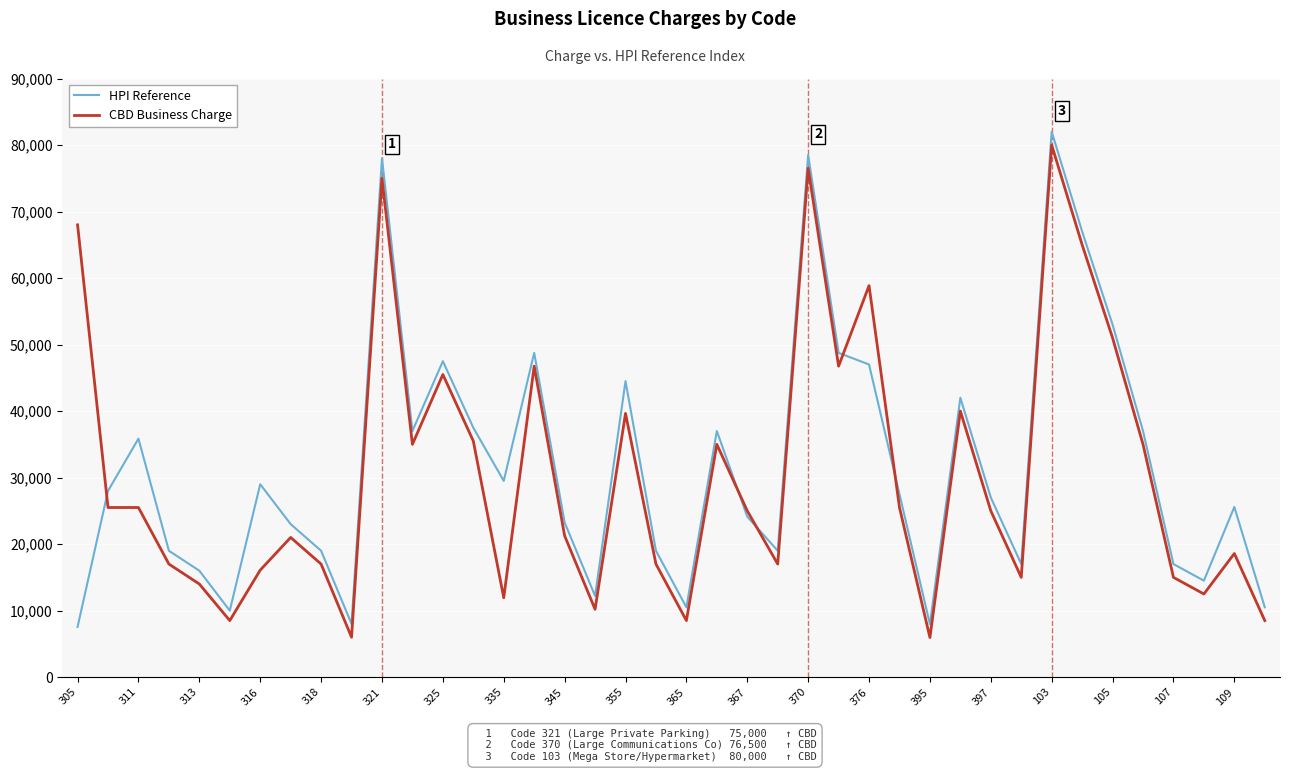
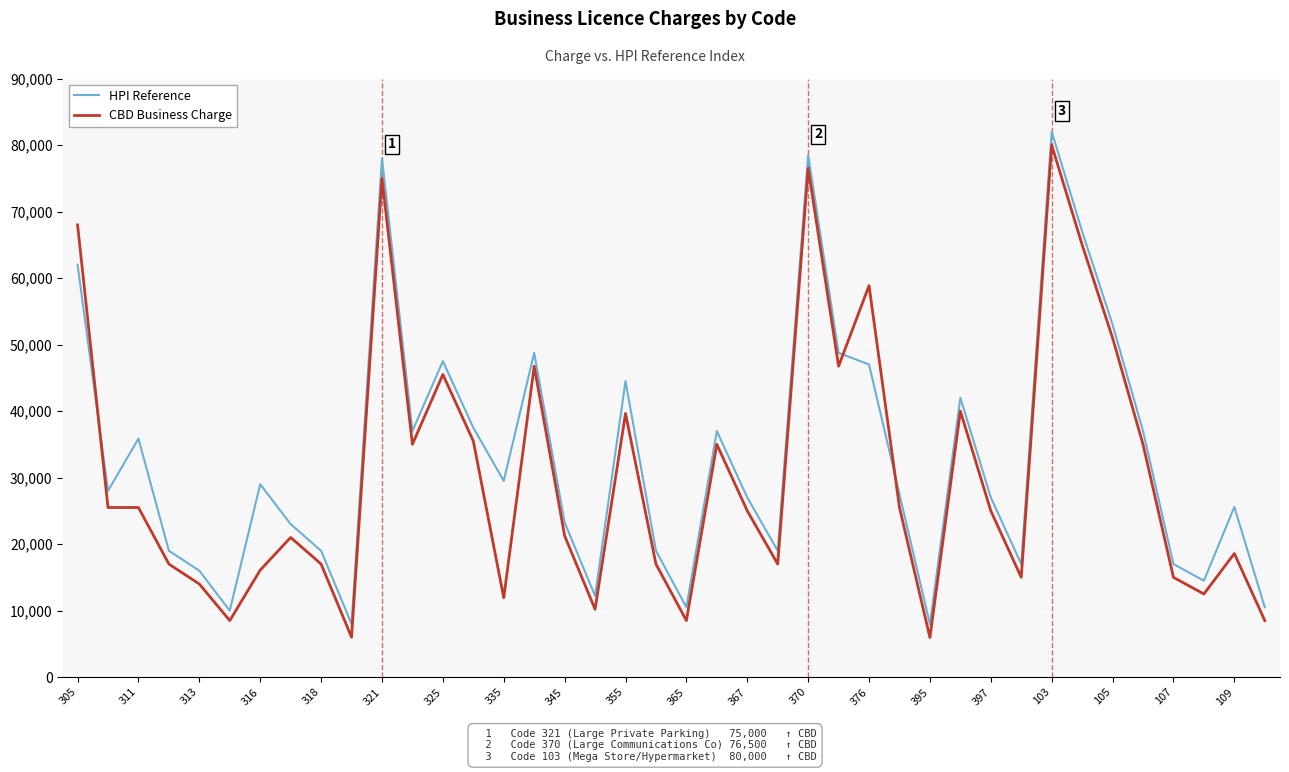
  {
    "HPI Reference": {
-     "305": "8,000",
+     "305": "62,000",
      "311": "36,000",
      "313": "16,000",
      "316": "29,000",
      "318": "19,000",
      "325": "48,000",
      "335": "30,000",
      "345": "23,000",
      "355": "45,000",
      "365": "11,000",
-     "367": "24,000",
+     "367": "27,000",
      "376": "47,000",
      "395": "8,000",
      "397": "27,000",
      "105": "53,000",
      "107": "17,000",
      "109": "26,000"
    },
    "CBD Business Charge": {
      "305": "68,000",
      "311": "26,000",
      "313": "14,000",
      "316": "16,000",
      "318": "17,000",
      "321": "75,000",
      "325": "46,000",
      "335": "12,000",
      "345": "21,000",
      "355": "40,000",
      "365": "9,000",
      "367": "25,000",
      "370": "77,000",
      "376": "59,000",
      "395": "6,000",
      "397": "25,000",
      "103": "80,000",
      "105": "51,000",
      "107": "15,000",
      "109": "19,000"
    }
  }
